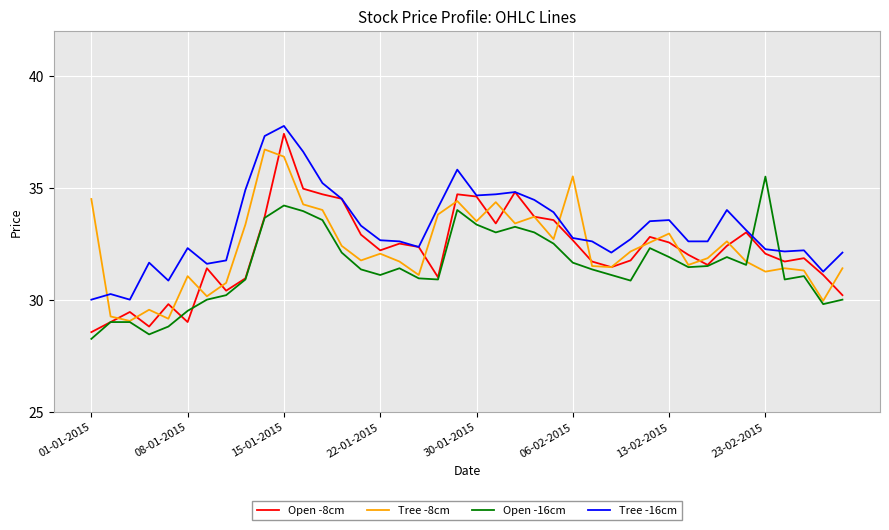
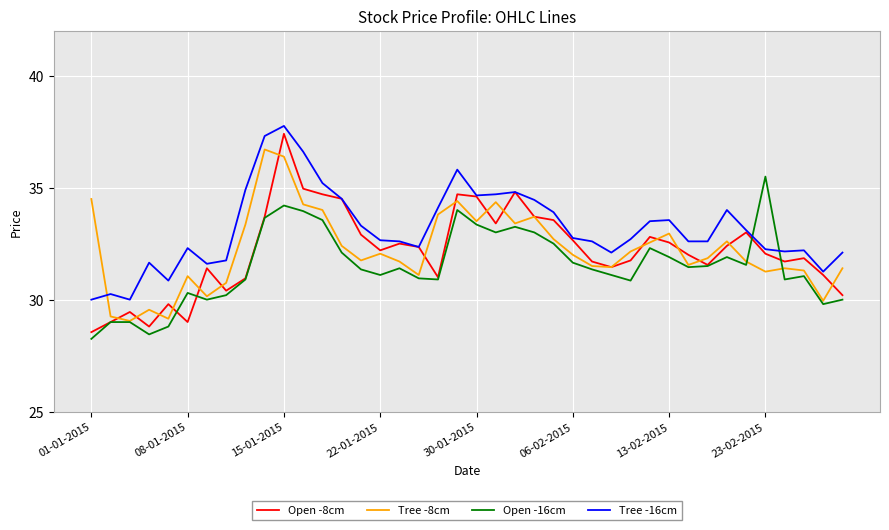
  {
    "Open -8cm": {
      "01-01-2015": 28.6,
      "08-01-2015": 29.0,
      "15-01-2015": 37.4,
      "22-01-2015": 32.2,
      "13-02-2015": 32.6,
      "23-02-2015": 32.1
    },
    "Tree -8cm": {
      "01-01-2015": 34.5,
      "08-01-2015": 31.1,
      "15-01-2015": 36.4,
      "22-01-2015": 32.1,
      "30-01-2015": 33.5,
-     "06-02-2015": 35.5,
+     "06-02-2015": 32.0,
      "13-02-2015": 33.0,
      "23-02-2015": 31.3
    },
    "Open -16cm": {
      "01-01-2015": 28.3,
-     "08-01-2015": 29.5,
+     "08-01-2015": 30.3,
      "15-01-2015": 34.2,
      "22-01-2015": 31.1,
      "30-01-2015": 33.4,
      "06-02-2015": 31.7,
      "13-02-2015": 31.9,
      "23-02-2015": 35.5
    },
    "Tree -16cm": {
      "01-01-2015": 30.0,
      "08-01-2015": 32.3,
      "15-01-2015": 37.8,
      "22-01-2015": 32.7,
      "13-02-2015": 33.6,
      "23-02-2015": 32.3
    }
  }
